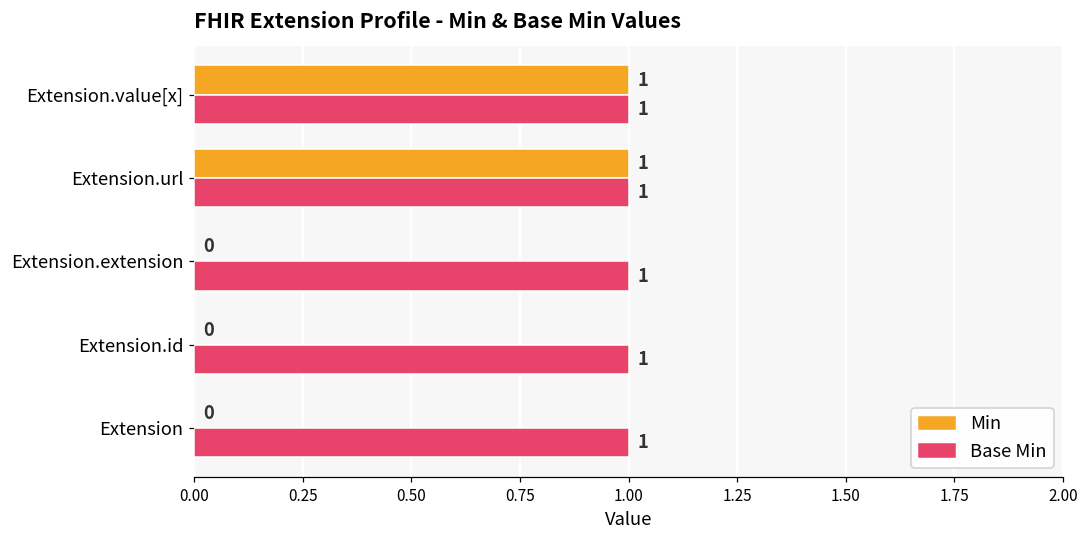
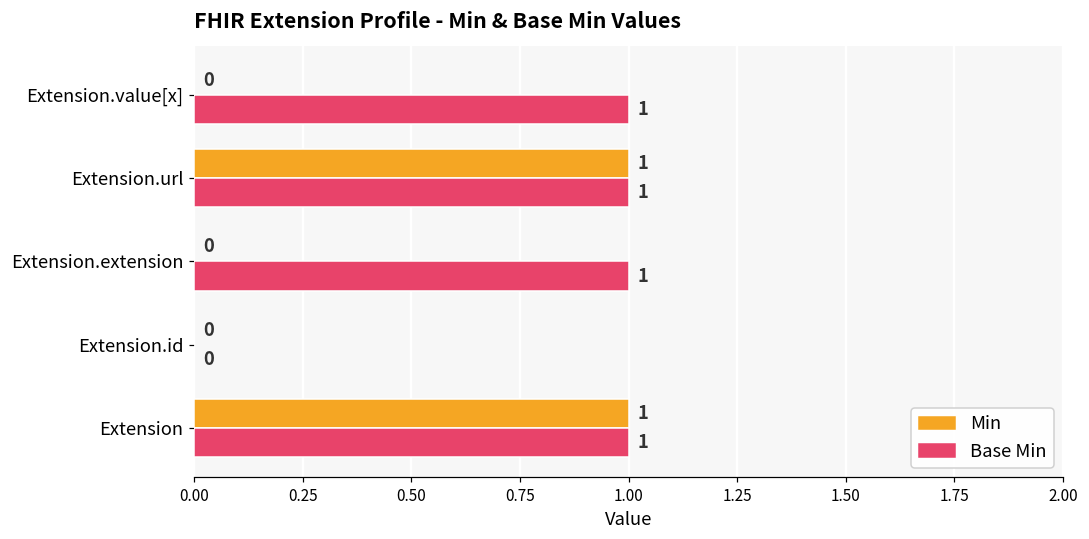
  {
    "Min": {
-     "Extension.value[x]": 1,
+     "Extension.value[x]": 0,
      "Extension.url": 1,
      "Extension.extension": 0,
      "Extension.id": 0,
-     "Extension": 0
+     "Extension": 1
    },
    "Base Min": {
      "Extension.value[x]": 1,
      "Extension.url": 1,
      "Extension.extension": 1,
-     "Extension.id": 1,
+     "Extension.id": 0,
      "Extension": 1
    }
  }
